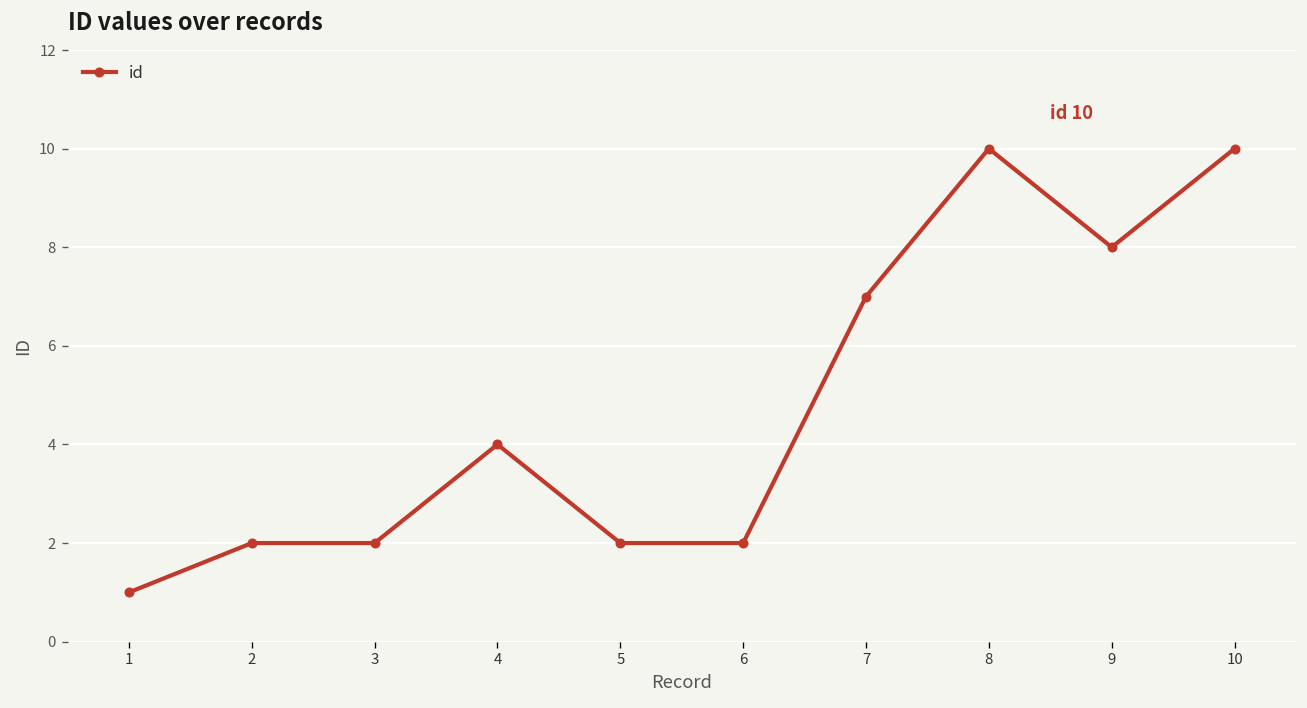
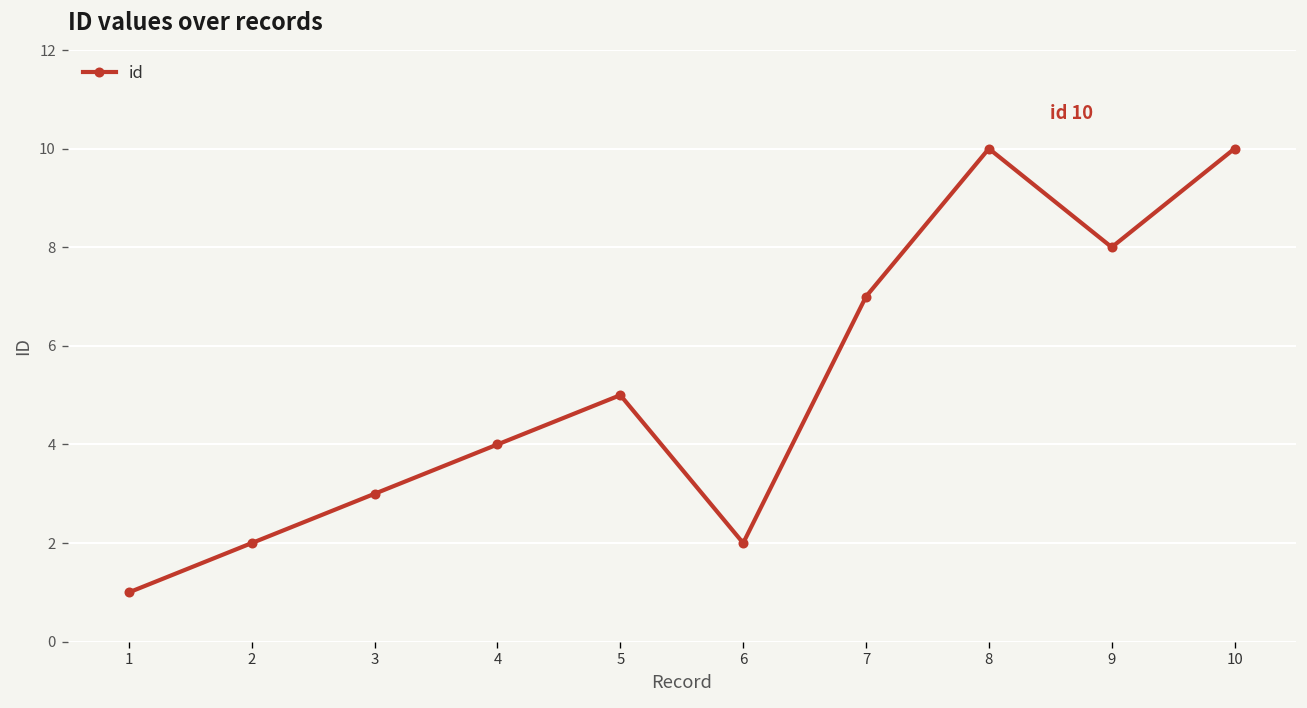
  {
    "1": 1,
    "2": 2,
-   "3": 2,
+   "3": 3,
    "4": 4,
-   "5": 2,
+   "5": 5,
    "6": 2,
    "7": 7,
    "8": 10,
    "9": 8,
    "10": 10
  }
